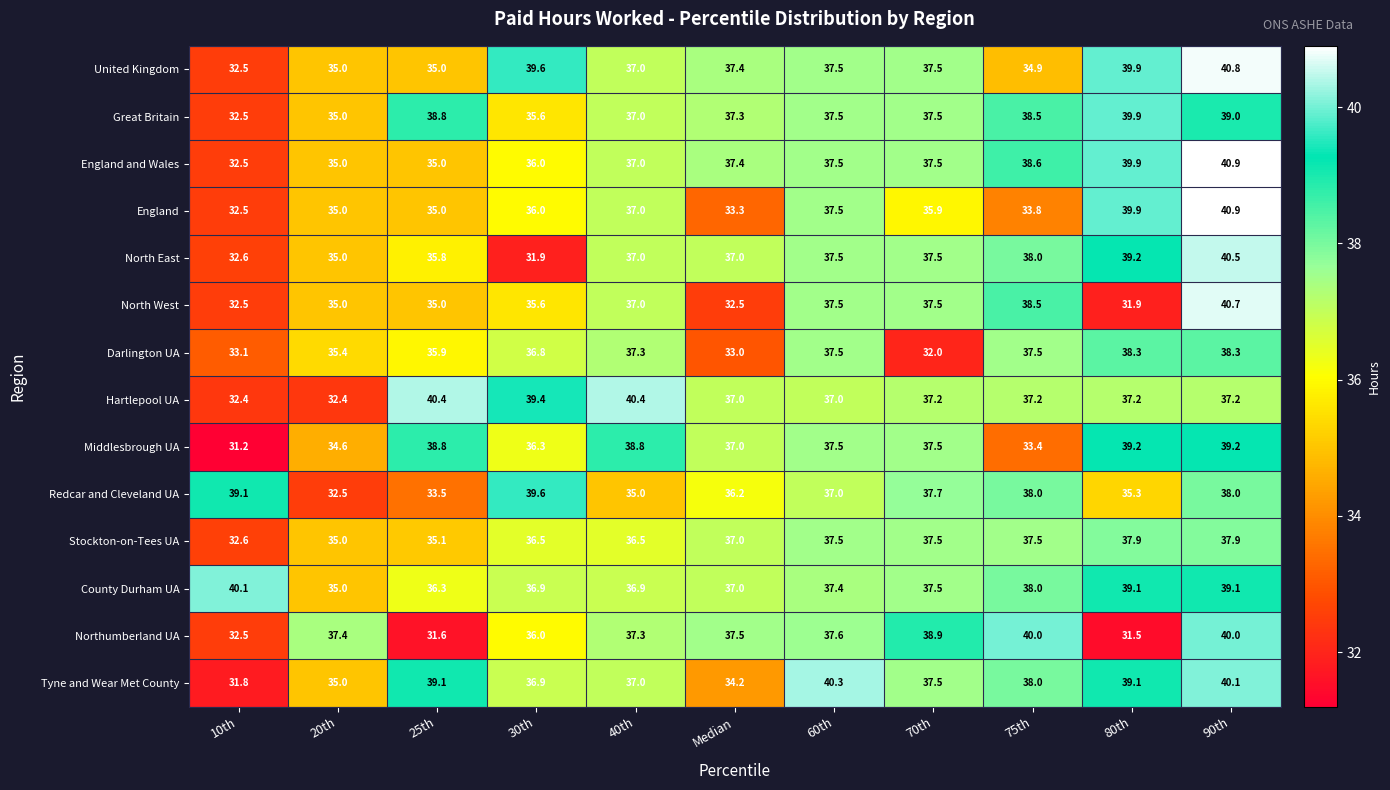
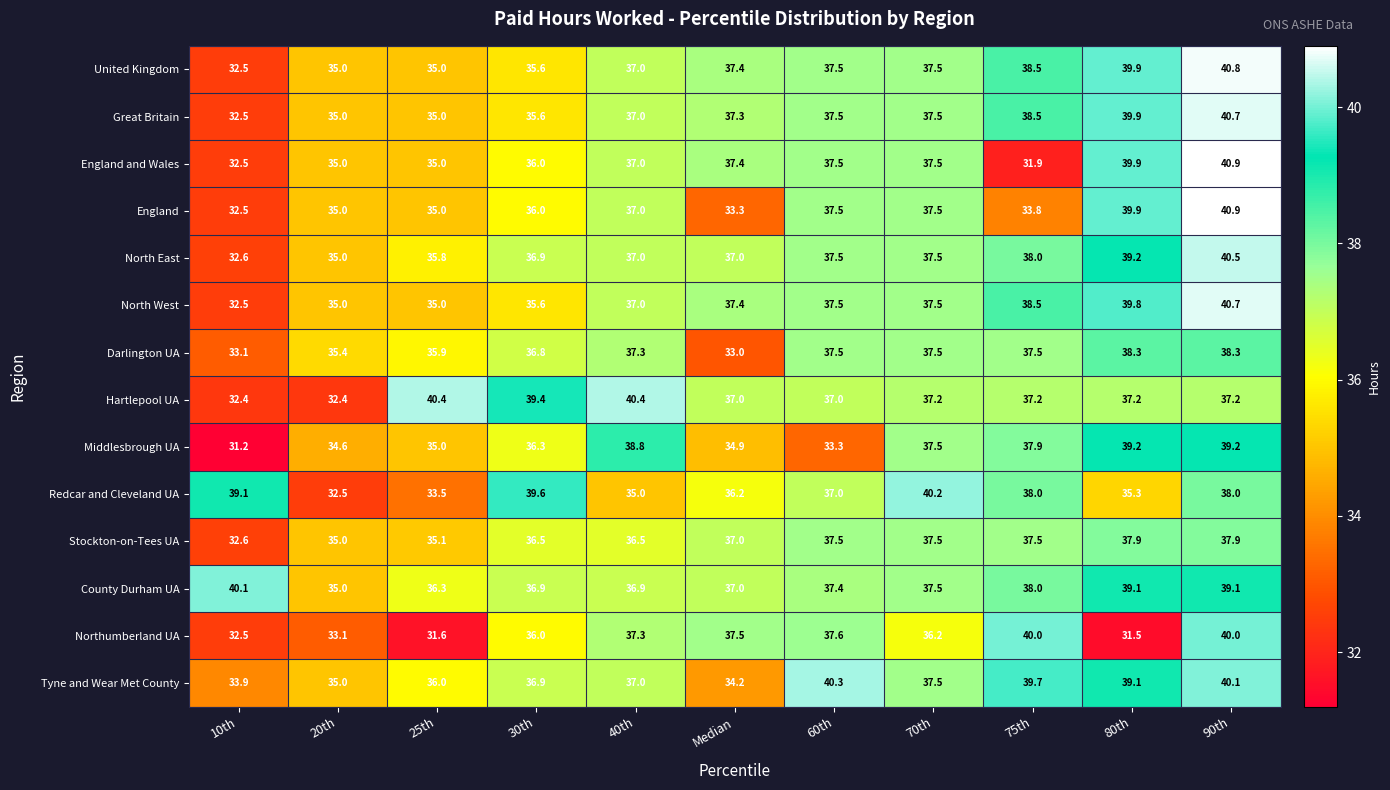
  {
    "United Kingdom": {
      "10th": 32.5,
      "20th": 35.0,
      "25th": 35.0,
-     "30th": 39.6,
+     "30th": 35.6,
      "40th": 37.0,
      "Median": 37.4,
      "60th": 37.5,
      "70th": 37.5,
-     "75th": 34.9,
+     "75th": 38.5,
      "80th": 39.9,
      "90th": 40.8
    },
    "Great Britain": {
      "10th": 32.5,
      "20th": 35.0,
-     "25th": 38.8,
+     "25th": 35.0,
      "30th": 35.6,
      "40th": 37.0,
      "Median": 37.3,
      "60th": 37.5,
      "70th": 37.5,
      "75th": 38.5,
      "80th": 39.9,
-     "90th": 39.0
+     "90th": 40.7
    },
    "England and Wales": {
      "10th": 32.5,
      "20th": 35.0,
      "25th": 35.0,
      "30th": 36.0,
      "40th": 37.0,
      "Median": 37.4,
      "60th": 37.5,
      "70th": 37.5,
-     "75th": 38.6,
+     "75th": 31.9,
      "80th": 39.9,
      "90th": 40.9
    },
    "England": {
      "10th": 32.5,
      "20th": 35.0,
      "25th": 35.0,
      "30th": 36.0,
      "40th": 37.0,
      "Median": 33.3,
      "60th": 37.5,
-     "70th": 35.9,
+     "70th": 37.5,
      "75th": 33.8,
      "80th": 39.9,
      "90th": 40.9
    },
    "North East": {
      "10th": 32.6,
      "20th": 35.0,
      "25th": 35.8,
-     "30th": 31.9,
+     "30th": 36.9,
      "40th": 37.0,
      "Median": 37.0,
      "60th": 37.5,
      "70th": 37.5,
      "75th": 38.0,
      "80th": 39.2,
      "90th": 40.5
    },
    "North West": {
      "10th": 32.5,
      "20th": 35.0,
      "25th": 35.0,
      "30th": 35.6,
      "40th": 37.0,
-     "Median": 32.5,
+     "Median": 37.4,
      "60th": 37.5,
      "70th": 37.5,
      "75th": 38.5,
-     "80th": 31.9,
+     "80th": 39.8,
      "90th": 40.7
    },
    "Darlington UA": {
      "10th": 33.1,
      "20th": 35.4,
      "25th": 35.9,
      "30th": 36.8,
      "40th": 37.3,
      "Median": 33.0,
      "60th": 37.5,
-     "70th": 32.0,
+     "70th": 37.5,
      "75th": 37.5,
      "80th": 38.3,
      "90th": 38.3
    },
    "Hartlepool UA": {
      "10th": 32.4,
      "20th": 32.4,
      "25th": 40.4,
      "30th": 39.4,
      "40th": 40.4,
      "Median": 37.0,
      "60th": 37.0,
      "70th": 37.2,
      "75th": 37.2,
      "80th": 37.2,
      "90th": 37.2
    },
    "Middlesbrough UA": {
      "10th": 31.2,
      "20th": 34.6,
-     "25th": 38.8,
+     "25th": 35.0,
      "30th": 36.3,
      "40th": 38.8,
-     "Median": 37.0,
-     "60th": 37.5,
+     "Median": 34.9,
+     "60th": 33.3,
      "70th": 37.5,
-     "75th": 33.4,
+     "75th": 37.9,
      "80th": 39.2,
      "90th": 39.2
    },
    "Redcar and Cleveland UA": {
      "10th": 39.1,
      "20th": 32.5,
      "25th": 33.5,
      "30th": 39.6,
      "40th": 35.0,
      "Median": 36.2,
      "60th": 37.0,
-     "70th": 37.7,
+     "70th": 40.2,
      "75th": 38.0,
      "80th": 35.3,
      "90th": 38.0
    },
    "Stockton-on-Tees UA": {
      "10th": 32.6,
      "20th": 35.0,
      "25th": 35.1,
      "30th": 36.5,
      "40th": 36.5,
      "Median": 37.0,
      "60th": 37.5,
      "70th": 37.5,
      "75th": 37.5,
      "80th": 37.9,
      "90th": 37.9
    },
    "County Durham UA": {
      "10th": 40.1,
      "20th": 35.0,
      "25th": 36.3,
      "30th": 36.9,
      "40th": 36.9,
      "Median": 37.0,
      "60th": 37.4,
      "70th": 37.5,
      "75th": 38.0,
      "80th": 39.1,
      "90th": 39.1
    },
    "Northumberland UA": {
      "10th": 32.5,
-     "20th": 37.4,
+     "20th": 33.1,
      "25th": 31.6,
      "30th": 36.0,
      "40th": 37.3,
      "Median": 37.5,
      "60th": 37.6,
-     "70th": 38.9,
+     "70th": 36.2,
      "75th": 40.0,
      "80th": 31.5,
      "90th": 40.0
    },
    "Tyne and Wear Met County": {
-     "10th": 31.8,
+     "10th": 33.9,
      "20th": 35.0,
-     "25th": 39.1,
+     "25th": 36.0,
      "30th": 36.9,
      "40th": 37.0,
      "Median": 34.2,
      "60th": 40.3,
      "70th": 37.5,
-     "75th": 38.0,
+     "75th": 39.7,
      "80th": 39.1,
      "90th": 40.1
    }
  }
